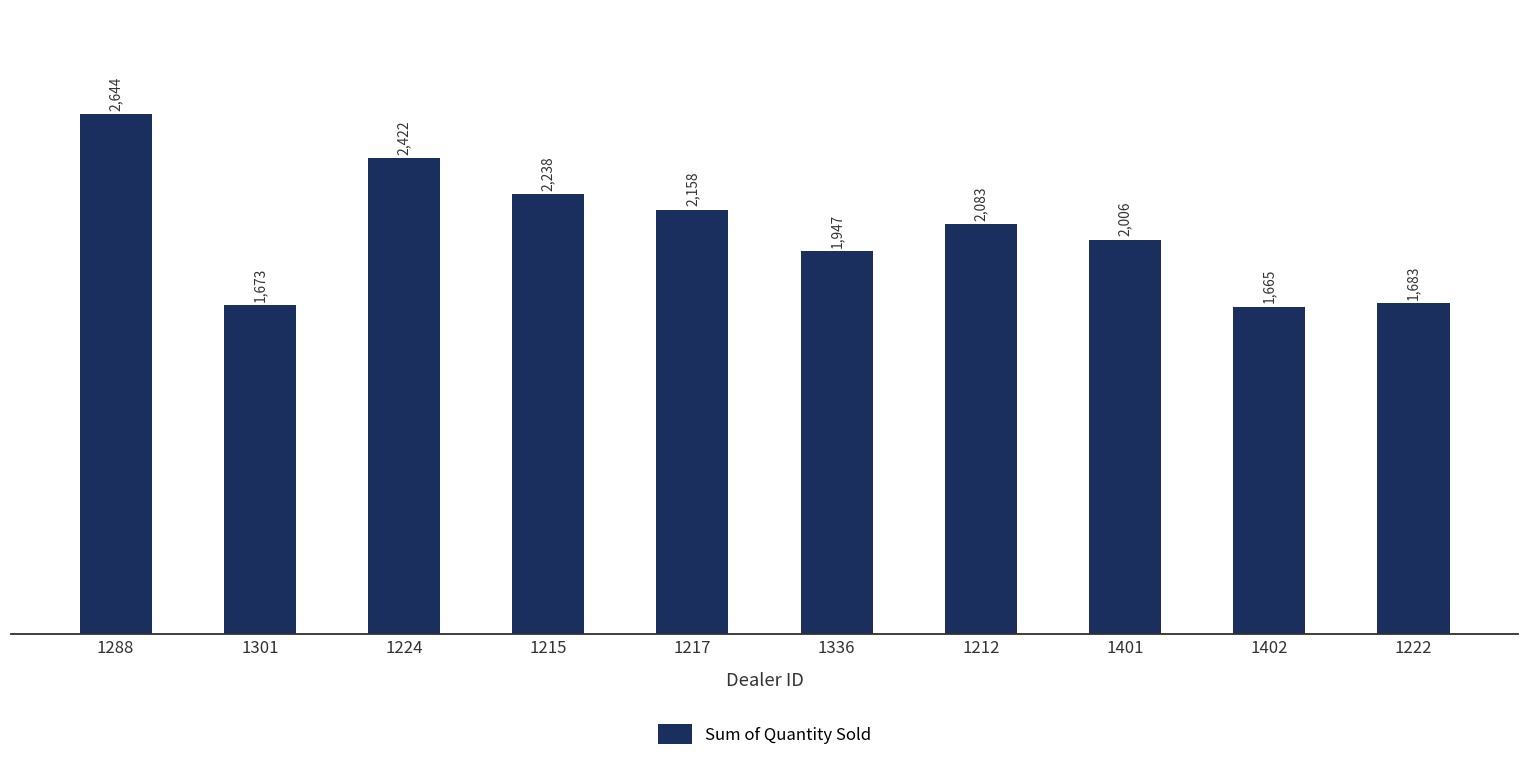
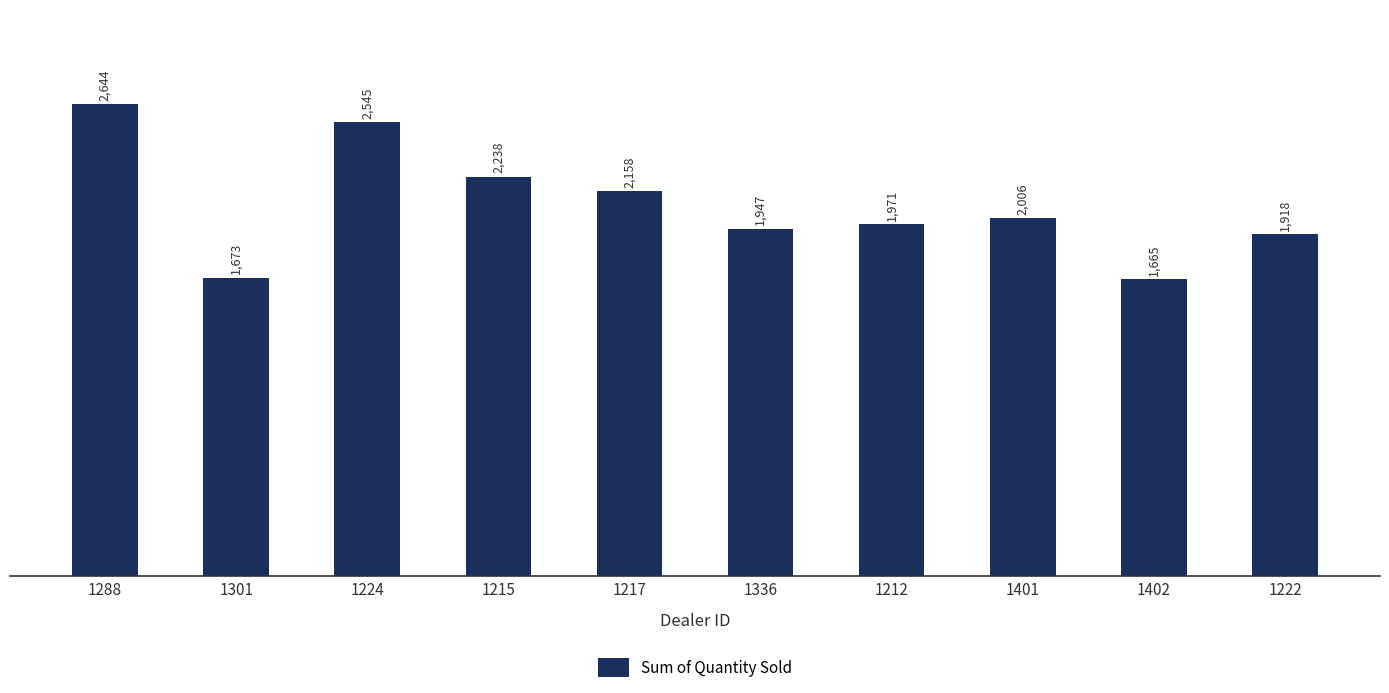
  {
    "1288": "2,644",
    "1301": "1,673",
-   "1224": "2,422",
+   "1224": "2,545",
    "1215": "2,238",
    "1217": "2,158",
    "1336": "1,947",
-   "1212": "2,083",
+   "1212": "1,971",
    "1401": "2,006",
    "1402": "1,665",
-   "1222": "1,683"
+   "1222": "1,918"
  }
